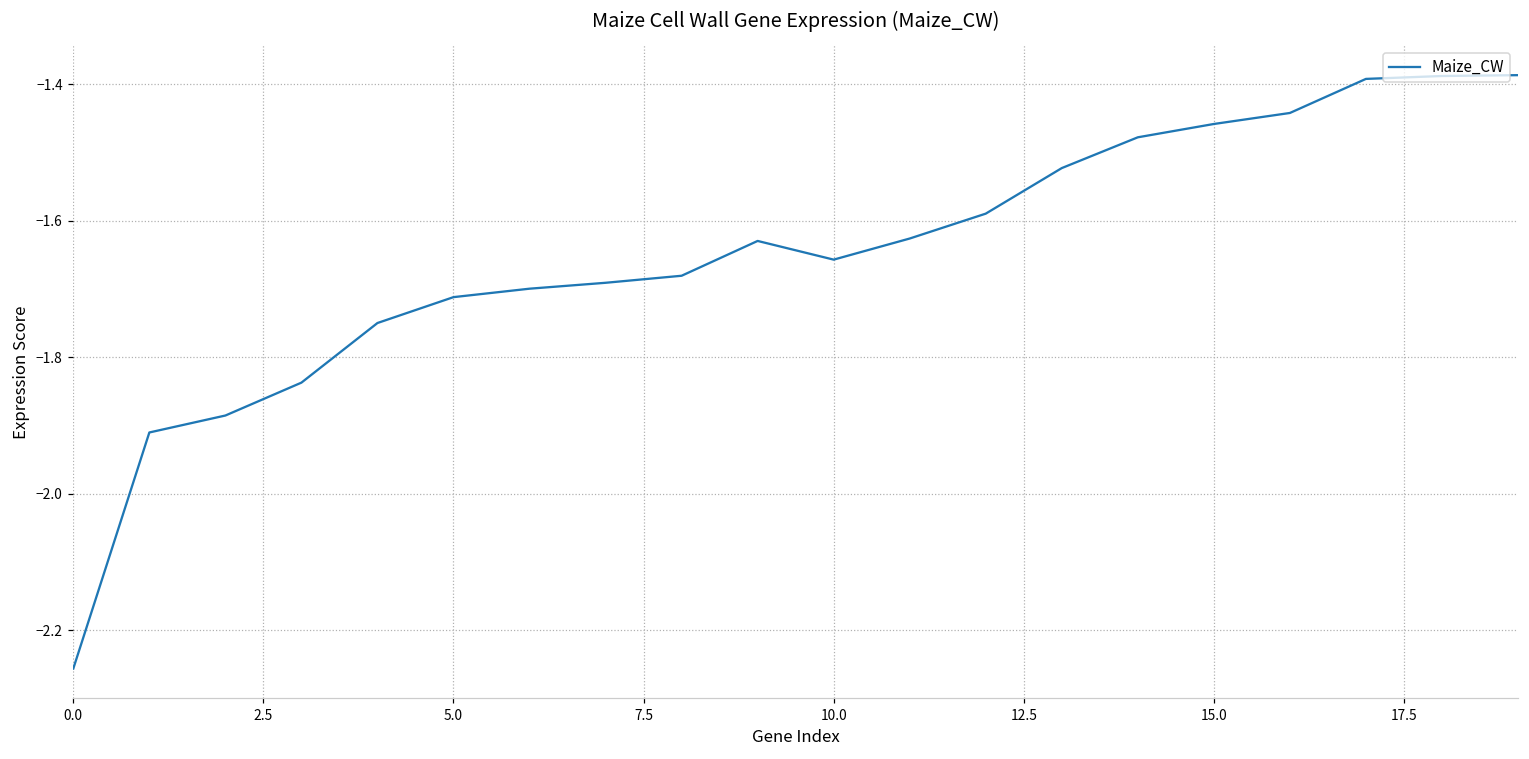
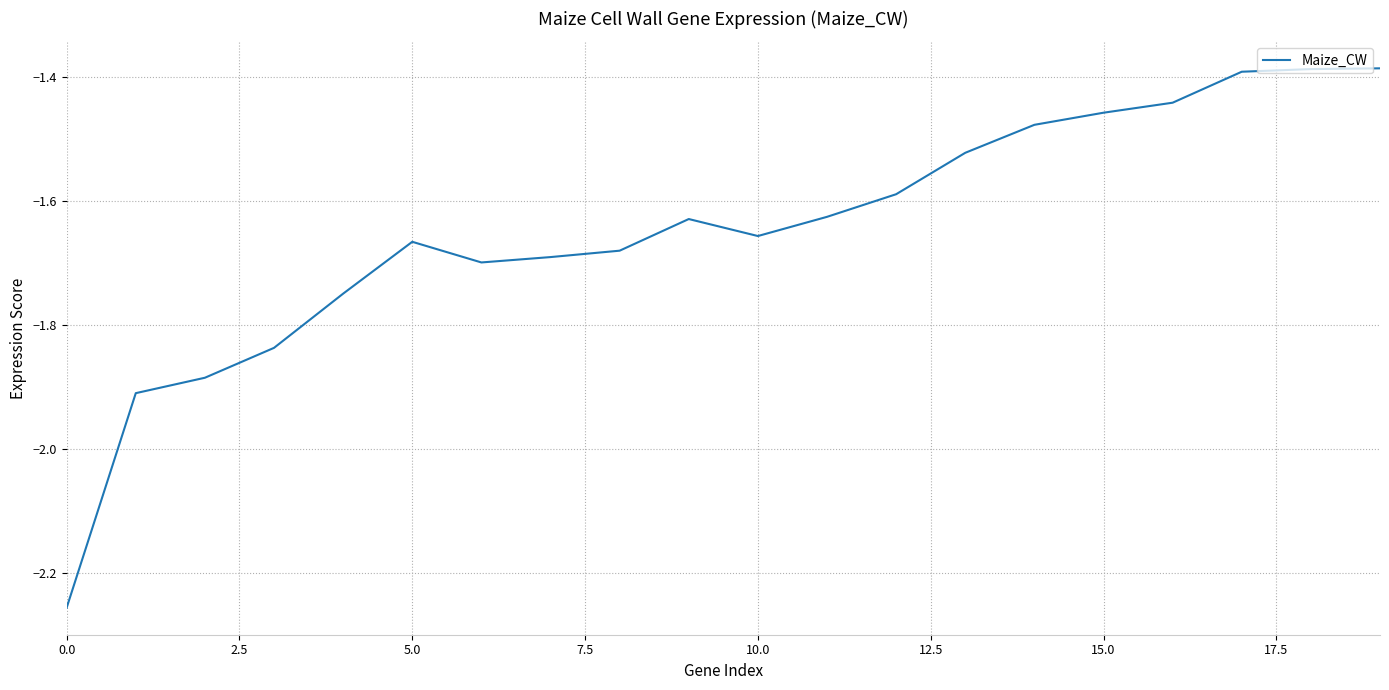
  {
    "0.0": -2.26,
-   "5.0": -1.71,
+   "5.0": -1.67,
    "10.0": -1.66,
    "15.0": -1.46
  }
